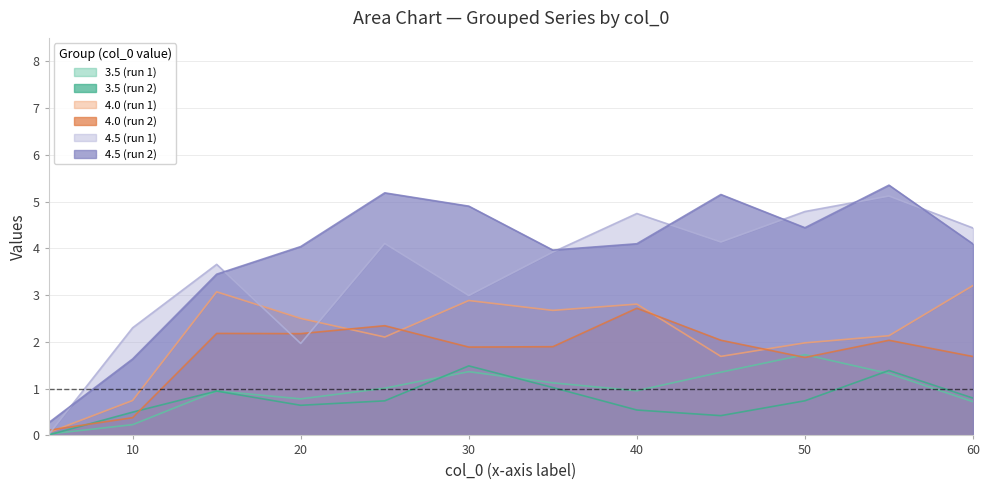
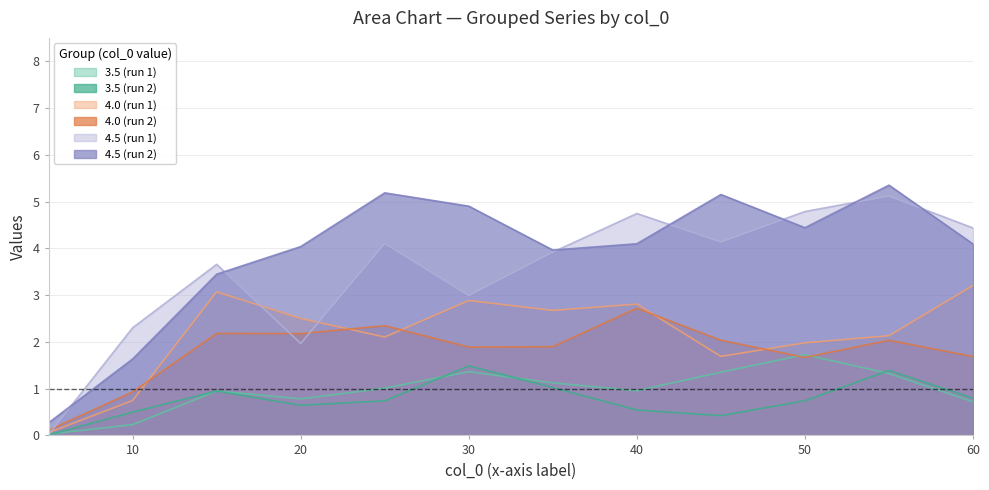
  {
    "4.0 (run 1)": {
      "10": 0.7,
      "20": 2.5,
      "30": 2.9,
      "40": 2.8,
      "50": 2.0,
      "60": 3.2
    },
    "4.0 (run 2)": {
-     "10": 0.4,
+     "10": 0.9,
      "20": 2.2,
      "30": 1.9,
      "40": 2.7,
      "50": 1.7,
      "60": 1.7
    },
    "4.5 (run 1)": {
      "10": 2.3,
      "20": 2.0,
      "30": 3.0,
      "40": 4.7,
      "50": 4.8,
      "60": 4.4
    },
    "4.5 (run 2)": {
      "10": 1.6,
      "20": 4.0,
      "30": 4.9,
      "40": 4.1,
      "50": 4.4,
      "60": 4.1
    }
  }
